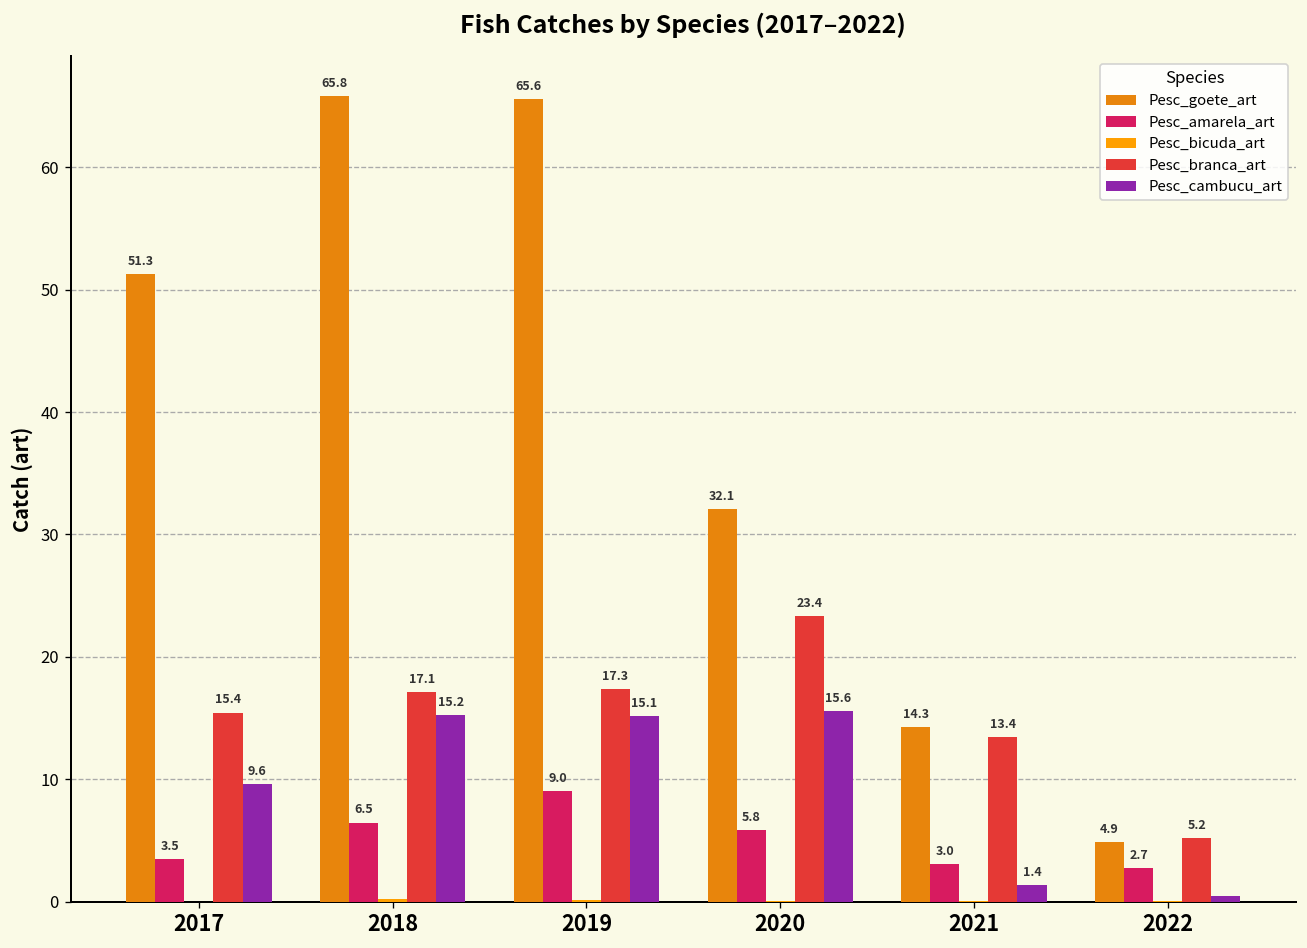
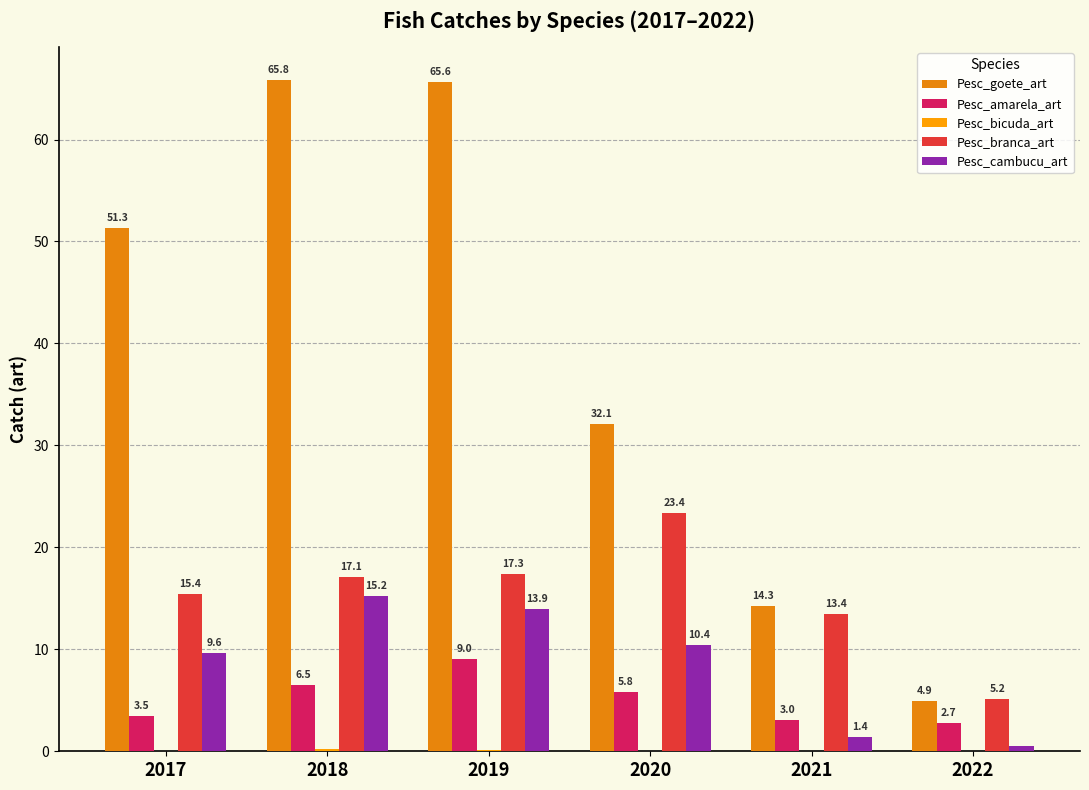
  {
    "Pesc_cambucu_art": {
      "2017": 9.6,
      "2018": 15.2,
-     "2019": 15.1,
-     "2020": 15.6,
+     "2019": 13.9,
+     "2020": 10.4,
      "2021": 1.4
    }
  }
